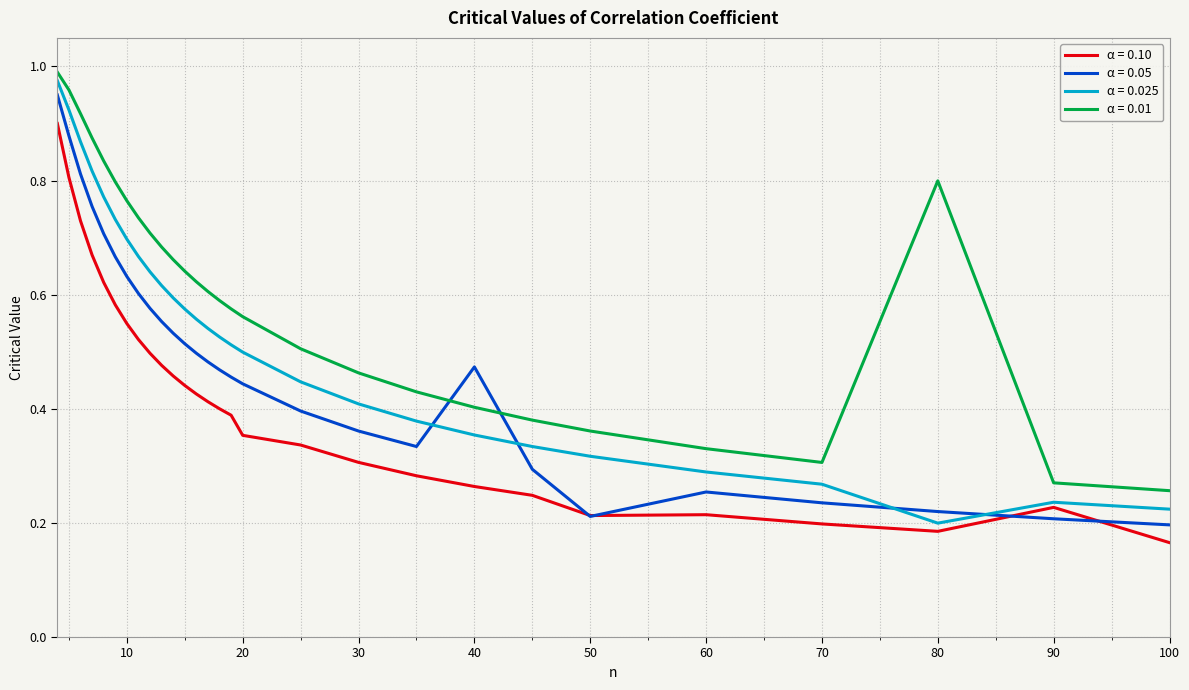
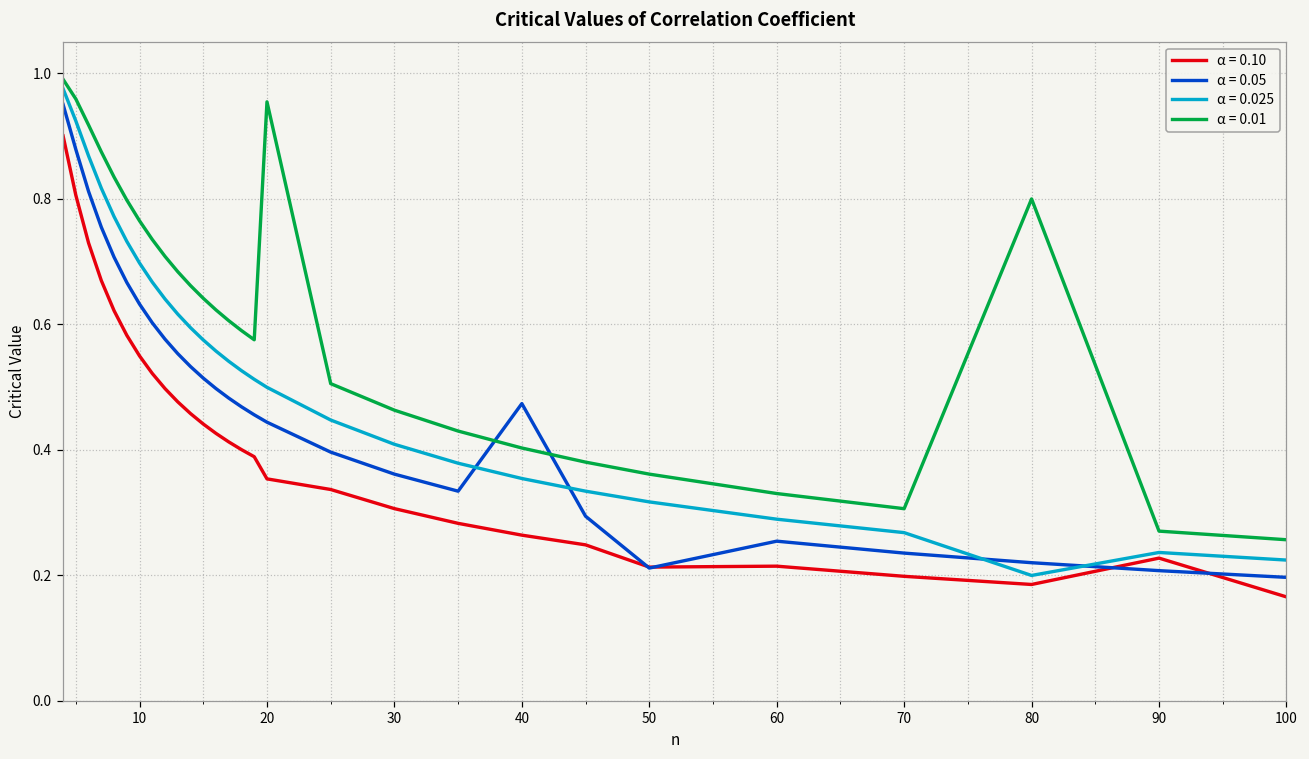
  {
    "α = 0.10": {
      "10": 0.55,
      "20": 0.35,
      "30": 0.31,
      "40": 0.26,
      "60": 0.21,
      "70": 0.20,
      "80": 0.19,
      "90": 0.23,
      "100": 0.17
    },
    "α = 0.05": {
      "10": 0.63,
      "20": 0.44,
      "30": 0.36,
      "40": 0.47,
      "60": 0.25,
      "70": 0.24,
      "80": 0.22,
      "90": 0.21,
      "100": 0.20
    },
    "α = 0.025": {
      "10": 0.70,
      "20": 0.50,
      "30": 0.41,
      "40": 0.35,
      "50": 0.32,
      "60": 0.29,
      "70": 0.27,
      "80": 0.20,
      "90": 0.24,
      "100": 0.22
    },
    "α = 0.01": {
      "10": 0.76,
-     "20": 0.56,
+     "20": 0.95,
      "30": 0.46,
      "40": 0.40,
      "50": 0.36,
      "60": 0.33,
      "70": 0.31,
      "80": 0.80,
      "90": 0.27,
      "100": 0.26
    }
  }
